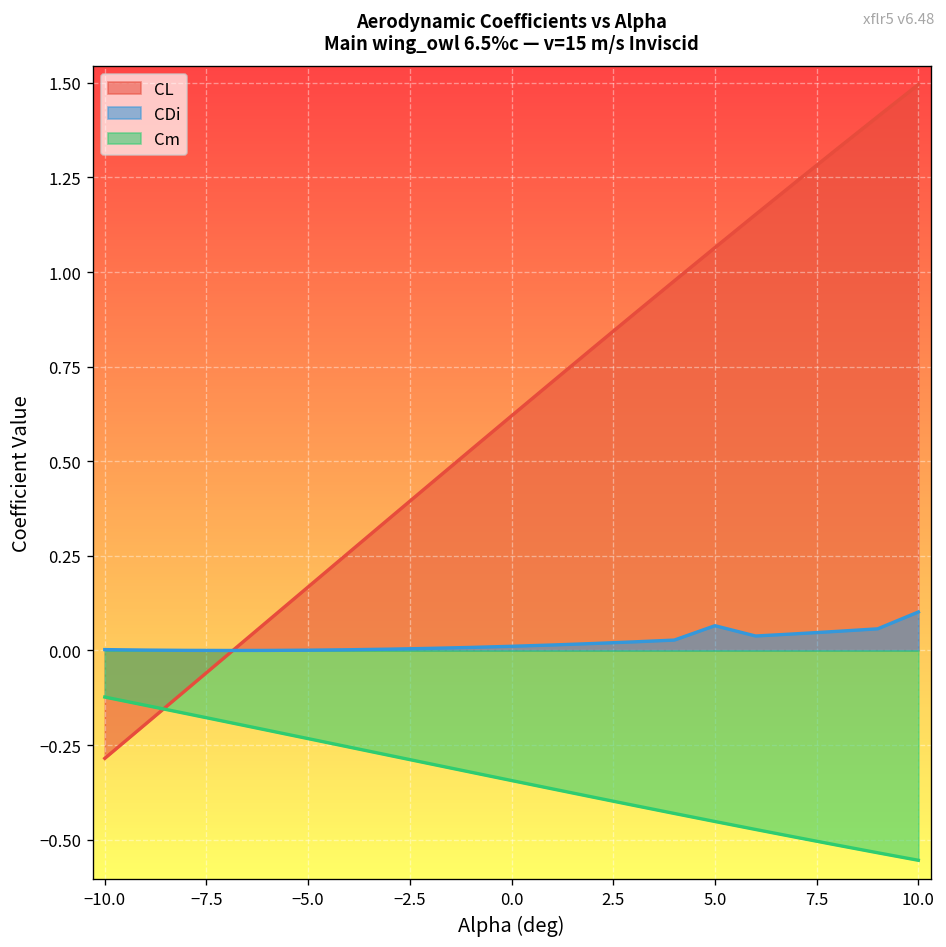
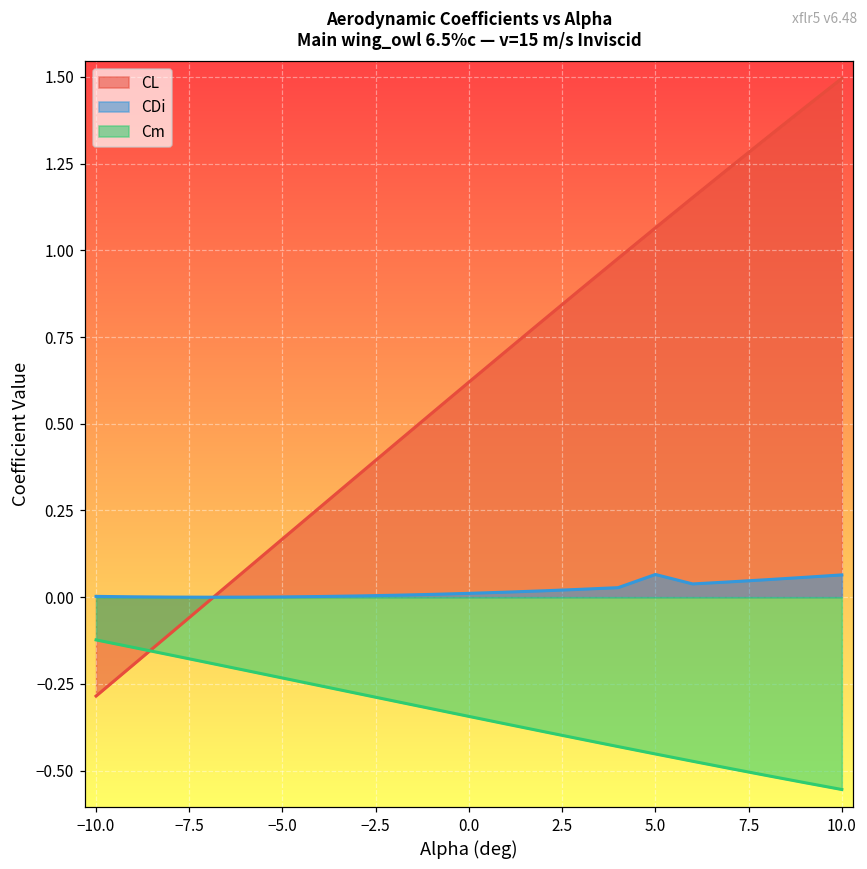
  {
    "CDi": {
      "0.0": 0.01,
      "5.0": 0.07,
-     "10.0": 0.10
+     "10.0": 0.06
    }
  }
